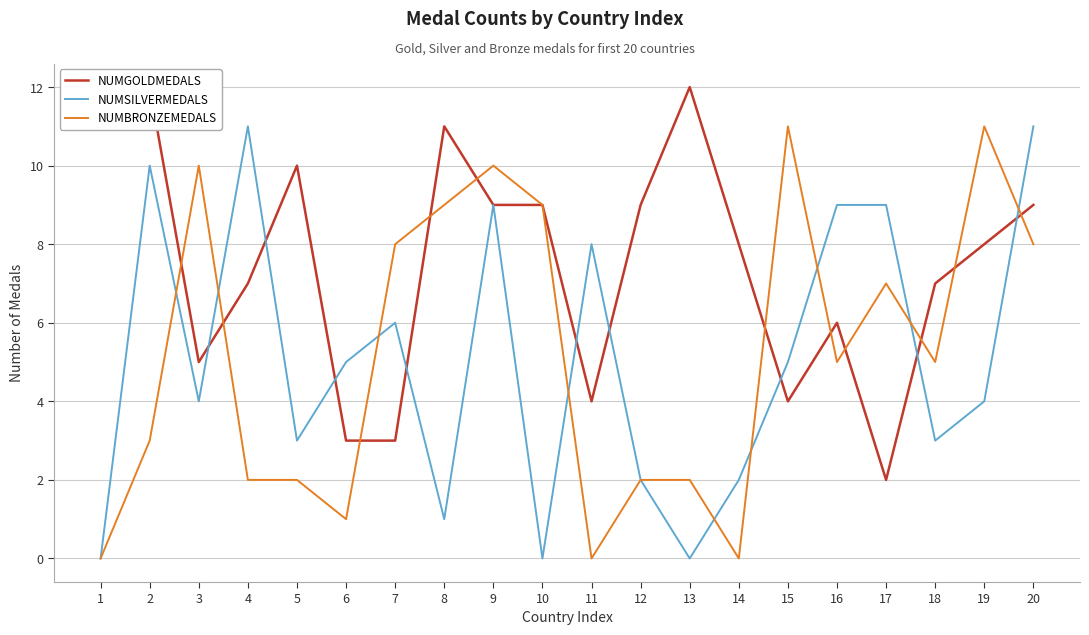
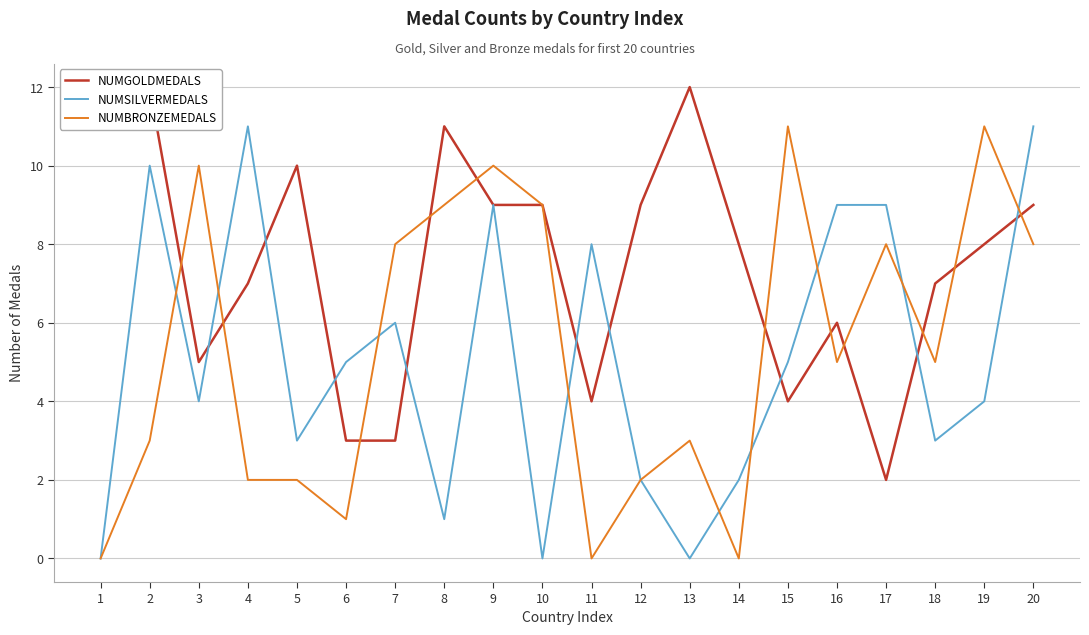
  {
    "NUMGOLDMEDALS": {
      "3": 5,
      "4": 7,
      "5": 10,
      "6": 3,
      "7": 3,
      "8": 11,
      "11": 4,
      "12": 9,
      "13": 12,
      "14": 8,
      "15": 4,
      "16": 6,
      "17": 2,
      "18": 7,
      "19": 8,
      "20": 9
    },
    "NUMSILVERMEDALS": {
      "2": 10,
      "3": 4,
      "4": 11,
      "5": 3,
      "6": 5,
      "7": 6,
      "8": 1,
      "10": 0,
      "11": 8,
      "13": 0,
      "14": 2,
      "15": 5,
      "16": 9,
      "17": 9,
      "18": 3,
      "19": 4,
      "20": 11
    },
    "NUMBRONZEMEDALS": {
      "2": 3,
      "3": 10,
      "4": 2,
      "5": 2,
      "6": 1,
      "7": 8,
      "8": 9,
      "9": 10,
      "11": 0,
-     "13": 2,
+     "13": 3,
      "14": 0,
      "15": 11,
      "16": 5,
-     "17": 7,
+     "17": 8,
      "18": 5,
      "19": 11,
      "20": 8
    }
  }
